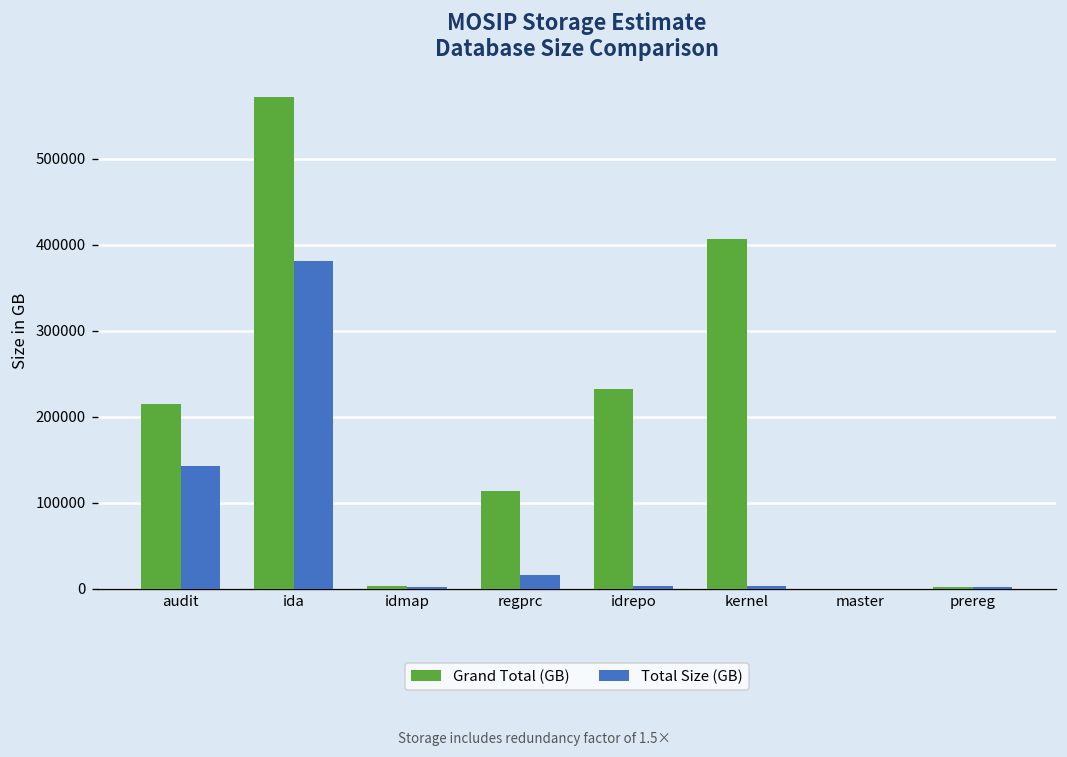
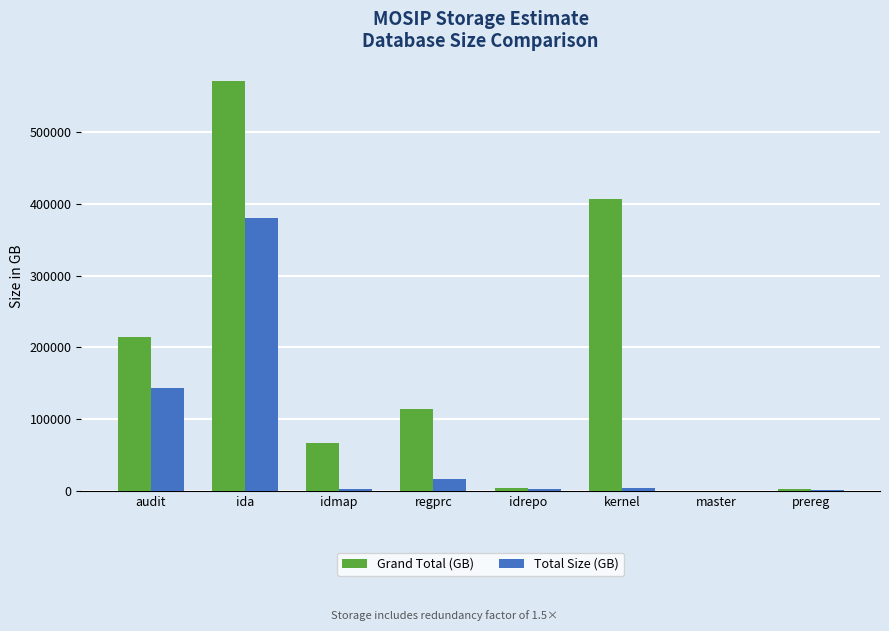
  {
    "Grand Total (GB)": {
      "audit": 210000,
      "ida": 570000,
-     "idmap": 0,
+     "idmap": 70000,
      "regprc": 110000,
-     "idrepo": 230000,
+     "idrepo": 0,
      "kernel": 410000
    },
    "Total Size (GB)": {
      "audit": 140000,
      "ida": 380000,
      "regprc": 20000,
      "kernel": 0
    }
  }
